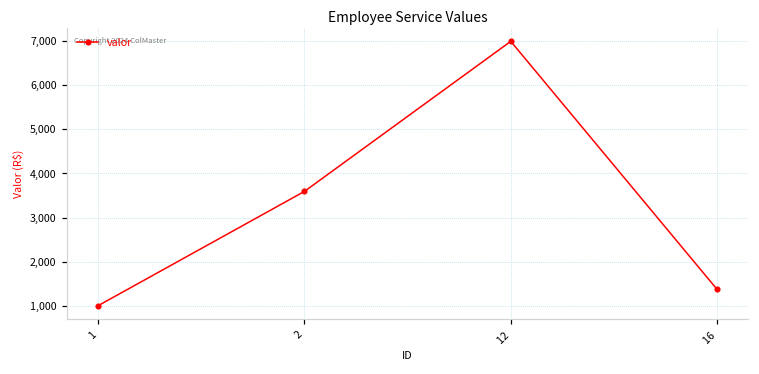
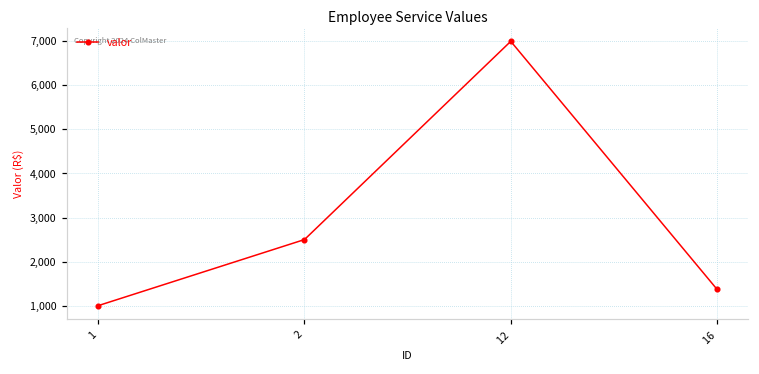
  {
    "1": "1,000",
-   "2": "3,600",
+   "2": "2,500",
    "12": "7,000",
    "16": "1,400"
  }
